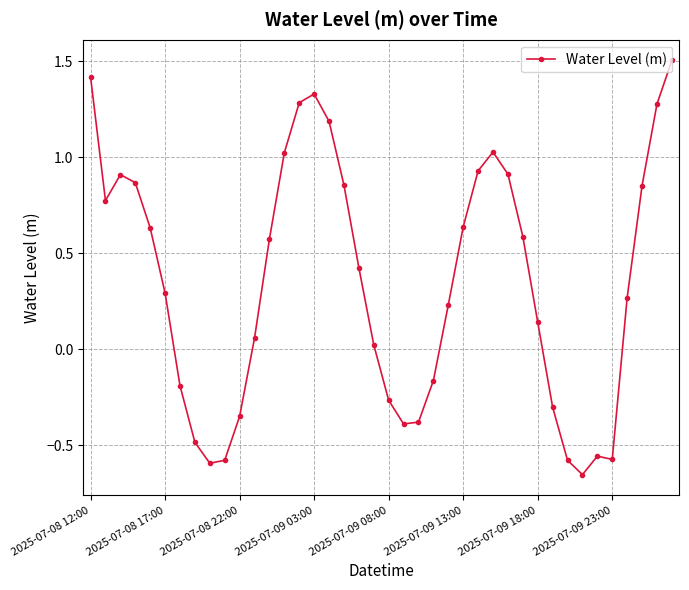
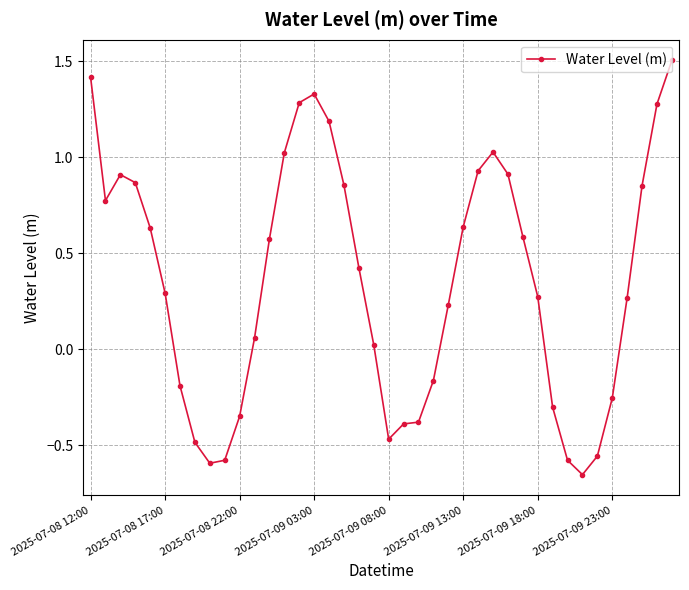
  {
    "2025-07-08 12:00": 1.42,
    "2025-07-08 17:00": 0.29,
    "2025-07-08 22:00": -0.35,
    "2025-07-09 03:00": 1.33,
-   "2025-07-09 08:00": -0.27,
+   "2025-07-09 08:00": -0.47,
    "2025-07-09 13:00": 0.64,
-   "2025-07-09 18:00": 0.14,
-   "2025-07-09 23:00": -0.57
+   "2025-07-09 18:00": 0.27,
+   "2025-07-09 23:00": -0.26
  }
